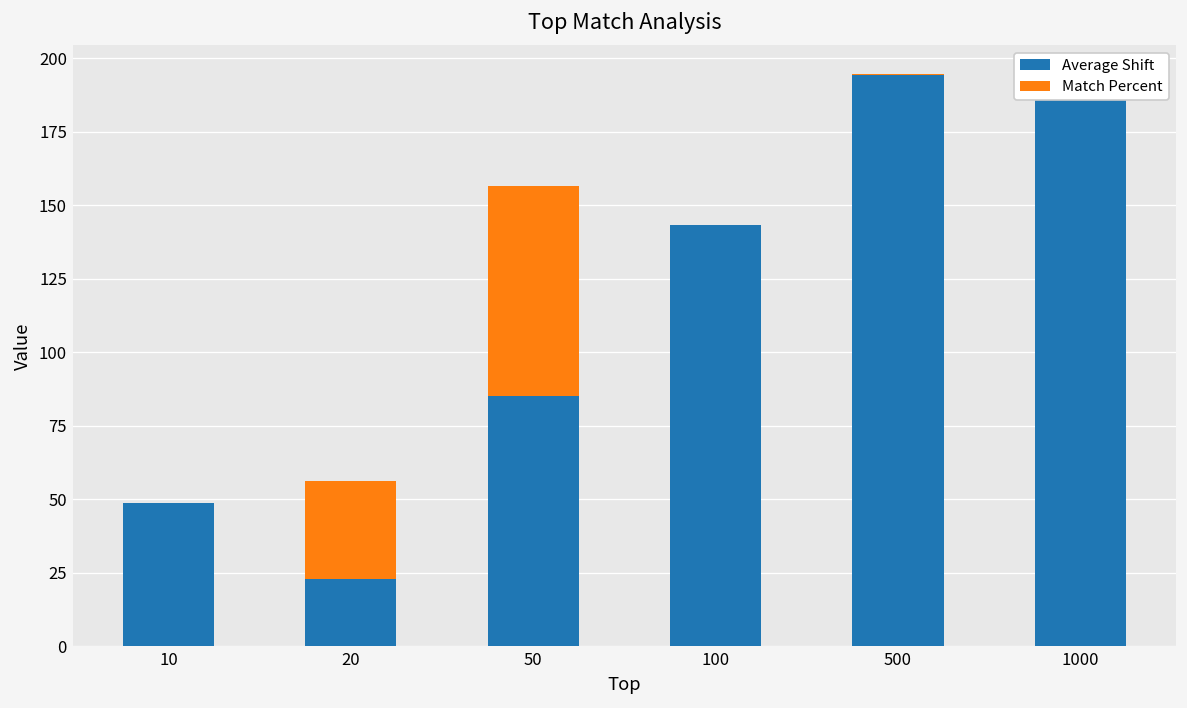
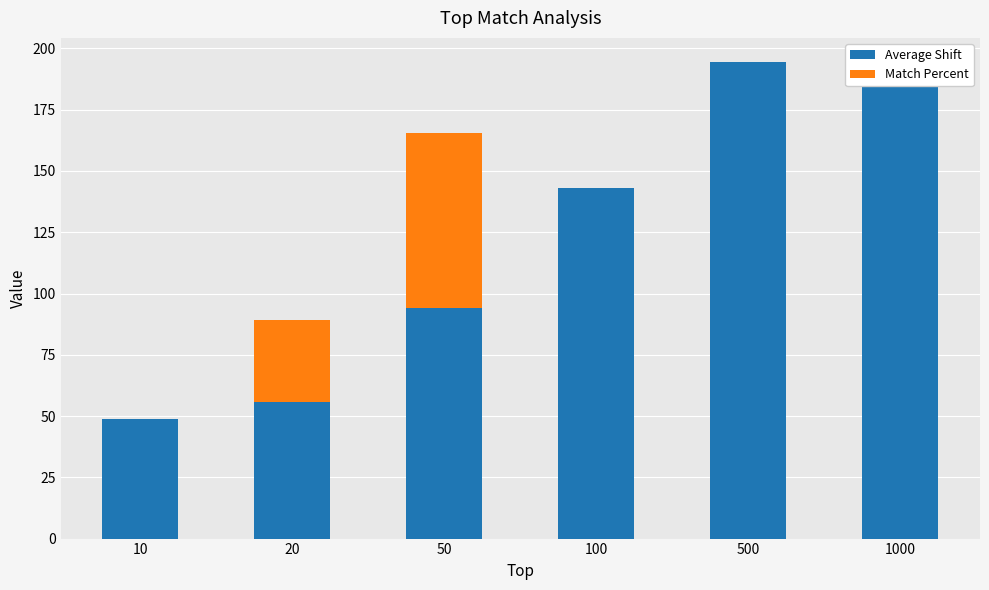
  {
    "Average Shift": {
      "10": 49,
-     "20": 23,
-     "50": 85,
+     "20": 56,
+     "50": 94,
      "100": 143,
      "500": 194
    },
    "Match Percent": {
      "10": 0,
      "20": 33,
      "50": 71,
      "100": 0
    }
  }
